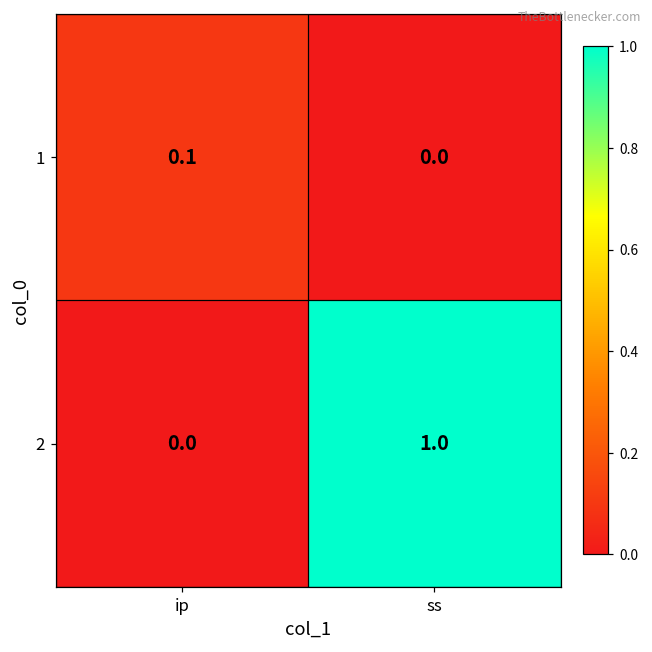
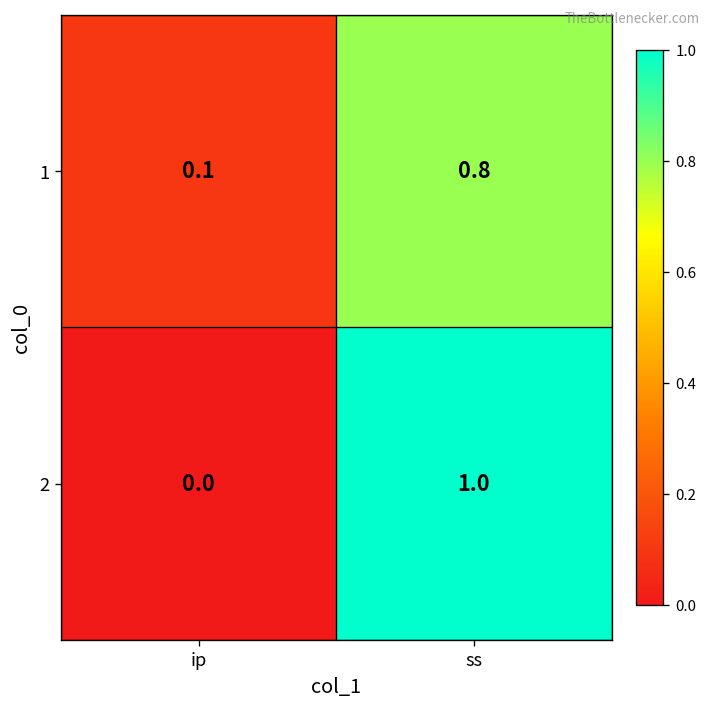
  {
    "1": {
      "ip": 0.1,
-     "ss": 0.0
+     "ss": 0.8
    },
    "2": {
      "ip": 0.0,
      "ss": 1.0
    }
  }
